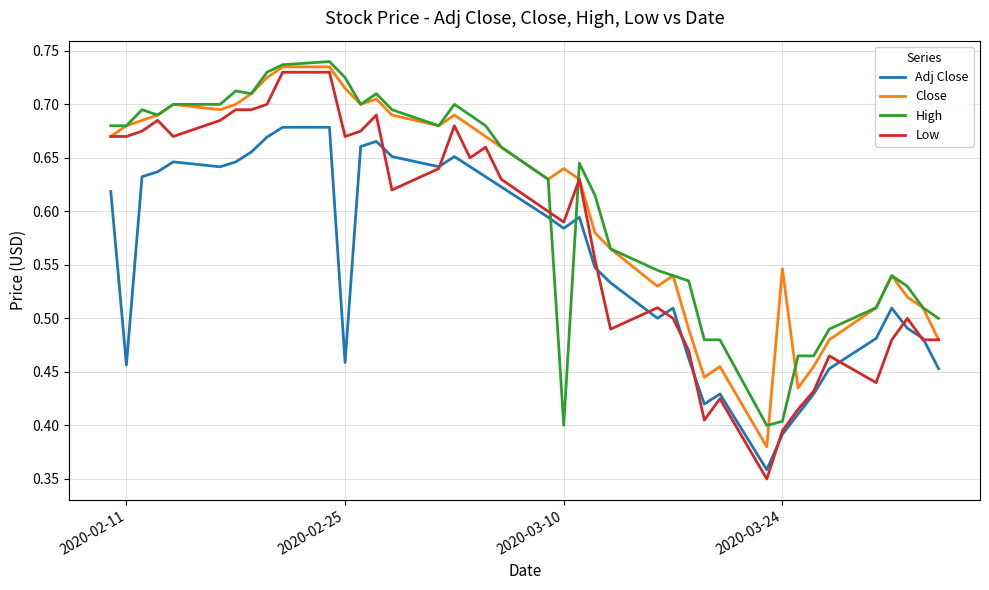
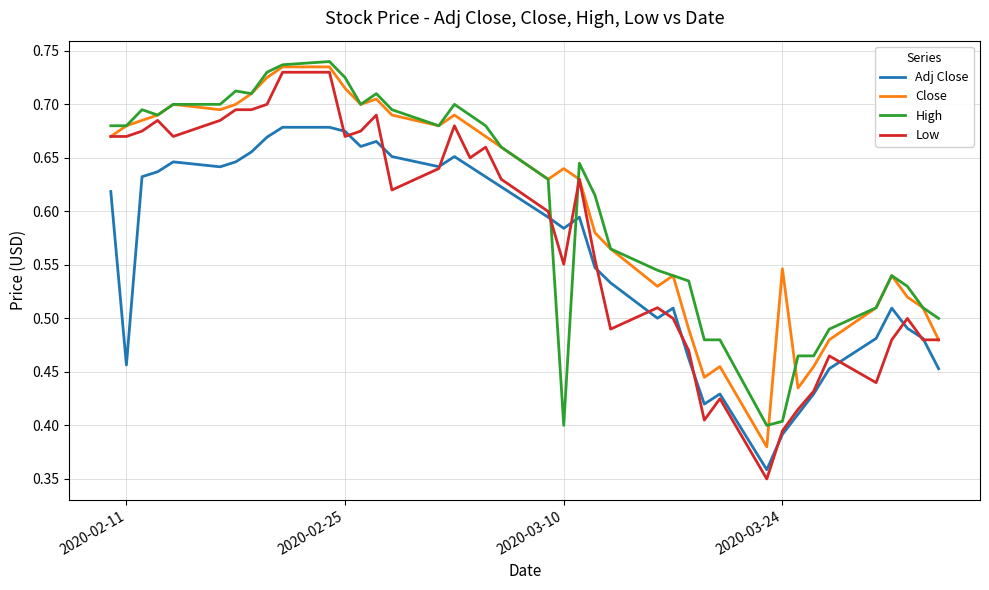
  {
    "Adj Close": {
      "2020-02-11": 0.457,
-     "2020-02-25": 0.459,
+     "2020-02-25": 0.675,
      "2020-03-10": 0.584,
      "2020-03-24": 0.392
    },
    "Close": {
      "2020-02-25": 0.715,
      "2020-03-10": 0.640,
      "2020-03-24": 0.546
    },
    "High": {
      "2020-02-25": 0.725,
      "2020-03-10": 0.400,
      "2020-03-24": 0.404
    },
    "Low": {
      "2020-02-11": 0.670,
      "2020-02-25": 0.670,
-     "2020-03-10": 0.590,
+     "2020-03-10": 0.551,
      "2020-03-24": 0.395
    }
  }
